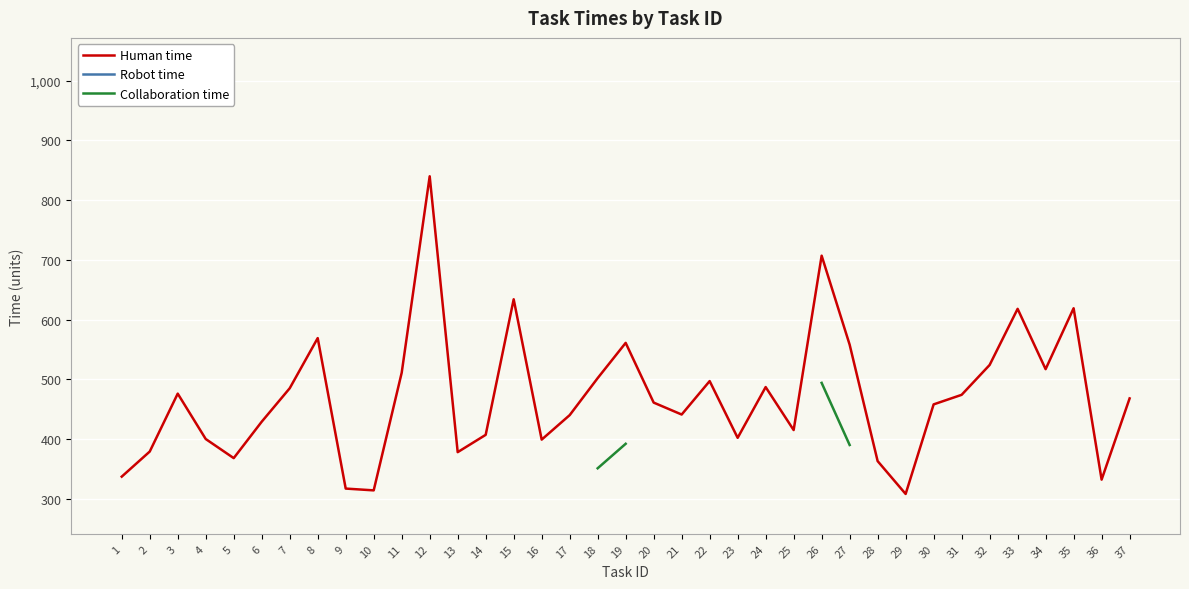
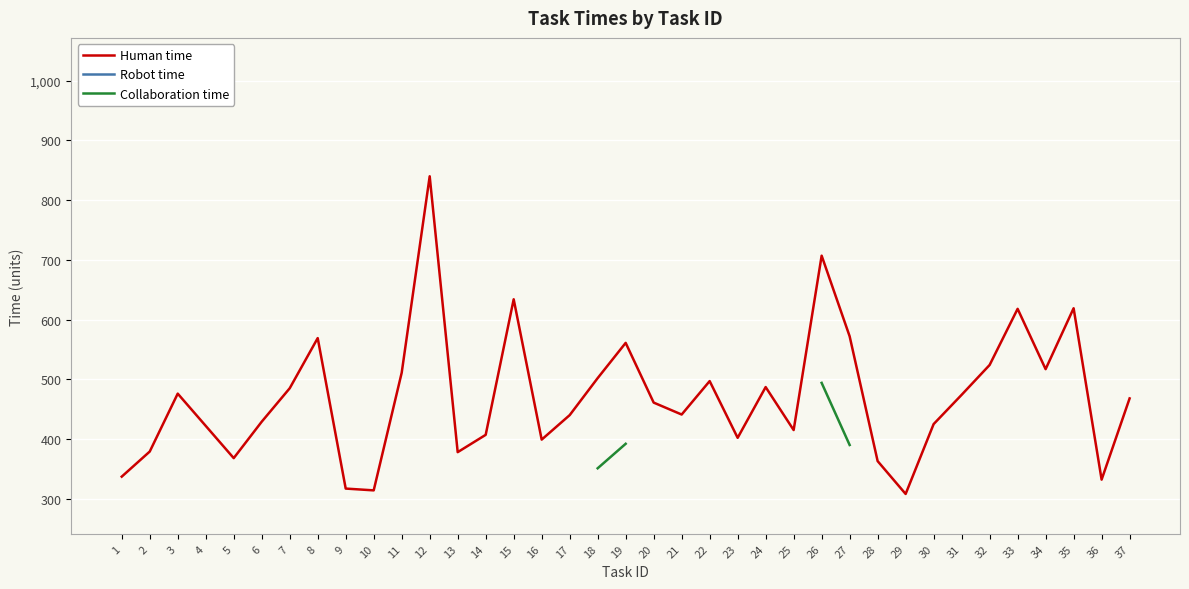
  {
    "Human time": {
      "1": "340",
      "2": "380",
      "3": "480",
-     "4": "400",
+     "4": "420",
      "5": "370",
      "6": "430",
      "7": "490",
      "8": "570",
      "9": "320",
      "10": "310",
      "11": "510",
      "12": "840",
      "13": "380",
      "14": "410",
      "15": "630",
      "16": "400",
      "17": "440",
      "18": "500",
      "19": "560",
      "20": "460",
      "21": "440",
      "22": "500",
      "23": "400",
      "24": "490",
      "25": "420",
      "26": "710",
-     "27": "560",
+     "27": "570",
      "28": "360",
      "29": "310",
-     "30": "460",
+     "30": "430",
      "31": "470",
      "32": "520",
      "33": "620",
      "34": "520",
      "35": "620",
      "36": "330",
      "37": "470"
    },
    "Robot time": {
      "2": "760",
      "11": "1,020",
      "16": "800",
      "22": "990",
      "25": "830",
      "34": "1,030"
    },
    "Collaboration time": {
      "7": "340",
      "14": "280",
      "16": "280",
      "18": "350",
      "19": "390",
      "26": "490",
      "27": "390"
    }
  }
